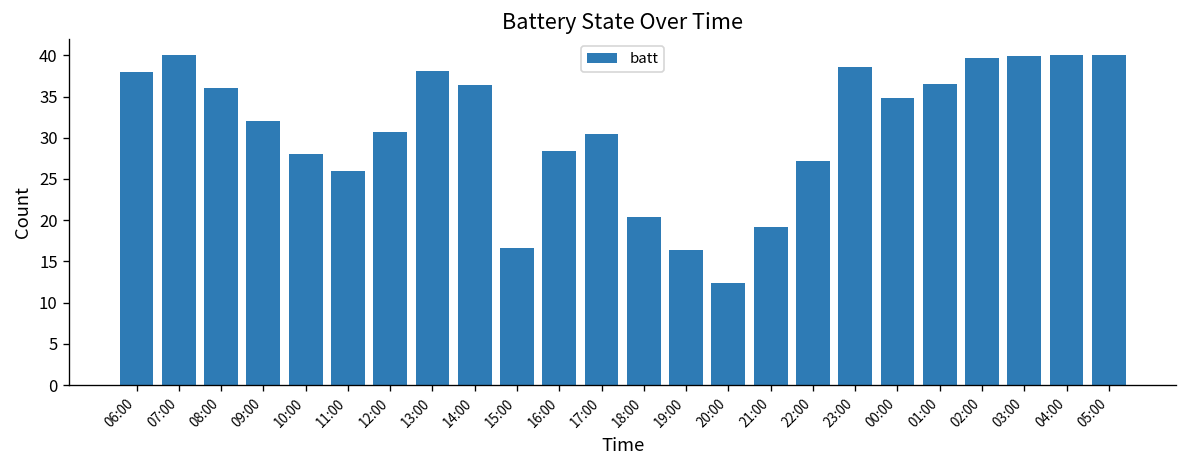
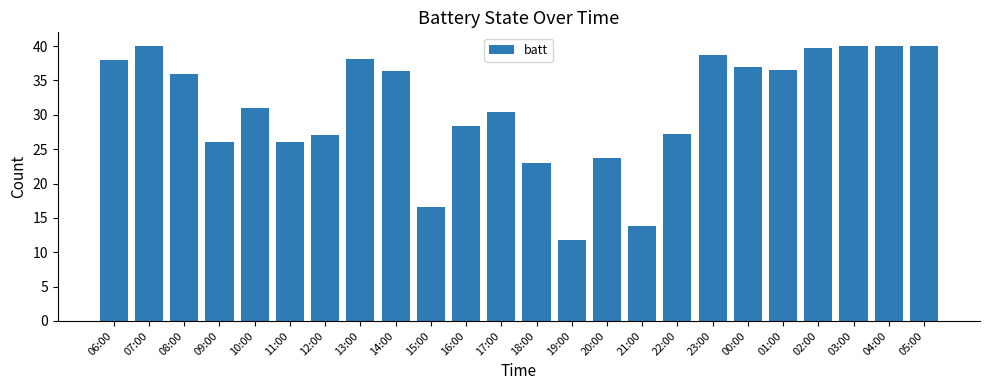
  {
    "06:00": 38,
    "07:00": 40,
    "08:00": 36,
-   "09:00": 32,
-   "10:00": 28,
+   "09:00": 26,
+   "10:00": 31,
    "11:00": 26,
-   "12:00": 31,
+   "12:00": 27,
    "13:00": 38,
    "14:00": 36,
    "15:00": 17,
    "16:00": 28,
    "17:00": 30,
-   "18:00": 20,
-   "19:00": 16,
-   "20:00": 12,
-   "21:00": 19,
+   "18:00": 23,
+   "19:00": 12,
+   "20:00": 24,
+   "21:00": 14,
    "22:00": 27,
    "23:00": 39,
-   "00:00": 35,
+   "00:00": 37,
    "01:00": 37,
    "02:00": 40,
    "03:00": 40,
    "04:00": 40,
    "05:00": 40
  }
